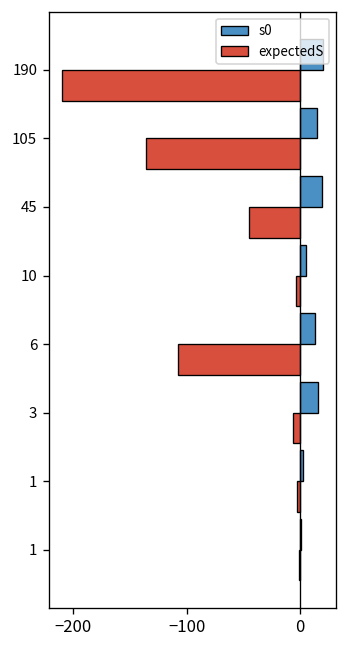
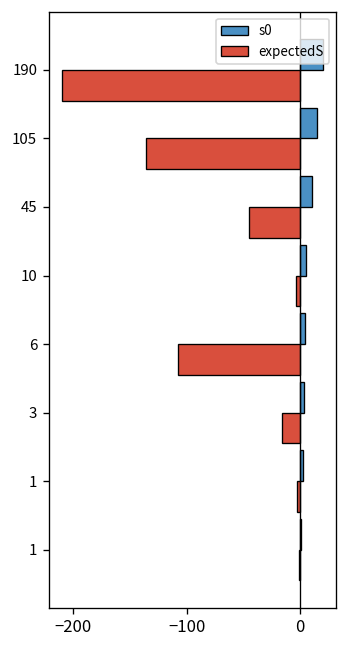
  {
    "s0": {
      "105": 20,
-     "45": 20,
+     "45": 10,
      "10": 10,
-     "6": 10,
-     "3": 20
+     "6": 0,
+     "3": 0
    },
    "expectedS": {
      "190": -210,
      "105": -140,
      "45": -50,
      "10": 0,
      "6": -110,
-     "3": -10
+     "3": -20
    }
  }
